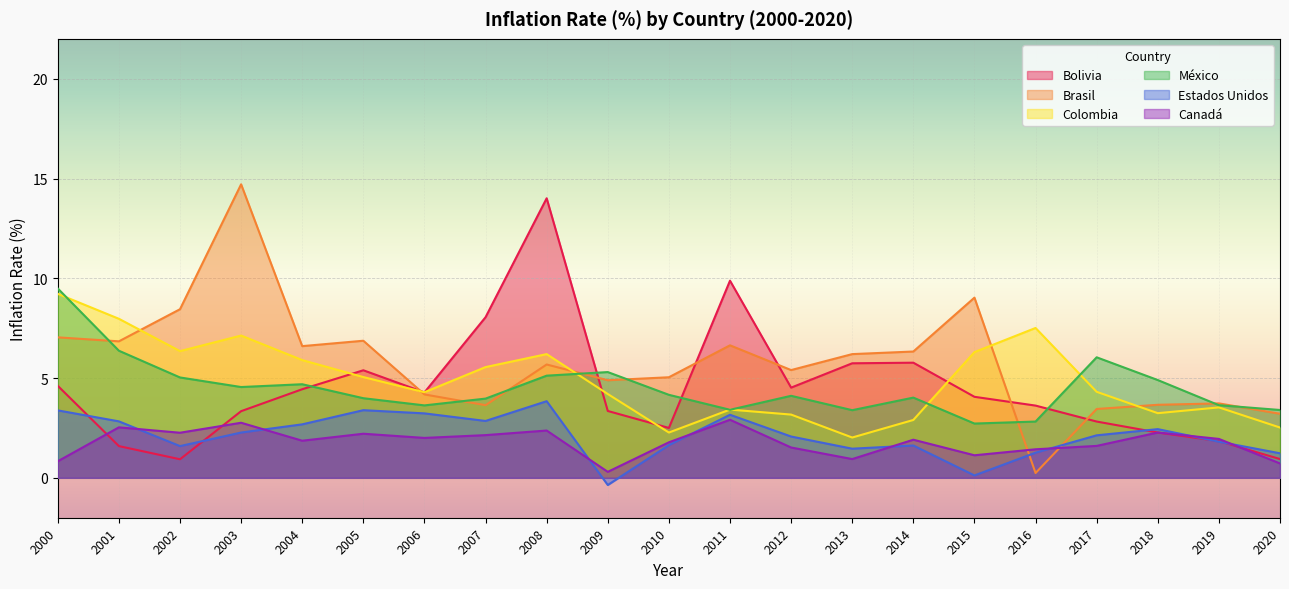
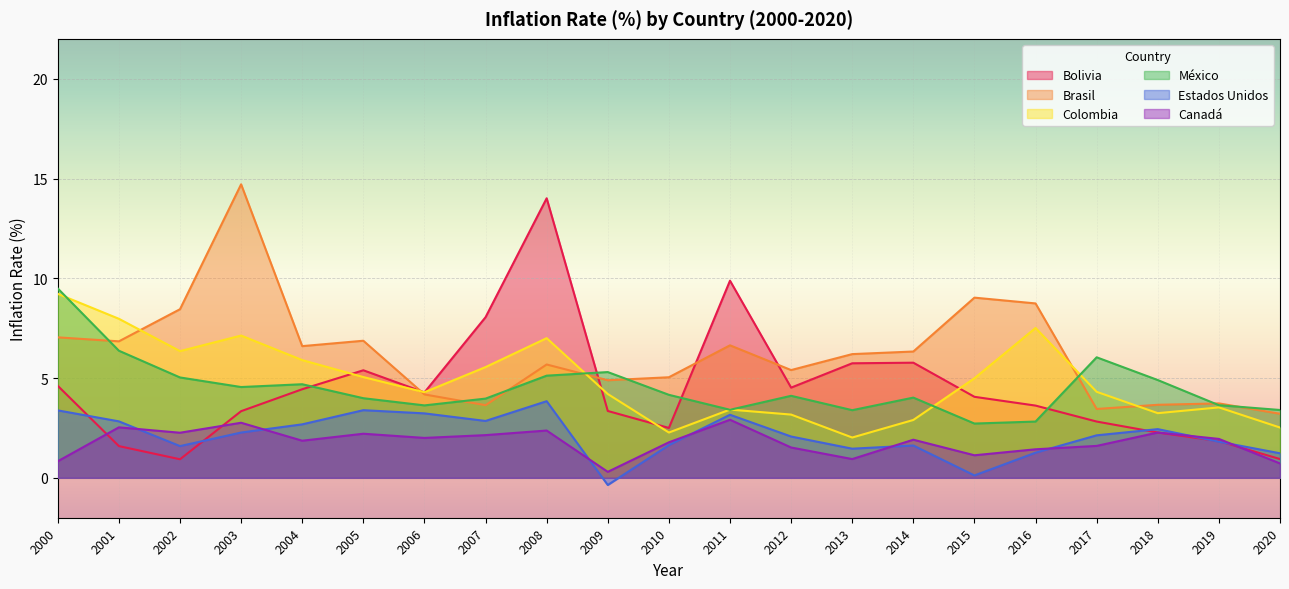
  {
    "Bolivia": {
      "2000": 4.6,
      "2001": 1.6,
      "2002": 0.9,
      "2003": 3.3,
      "2004": 4.4,
      "2005": 5.4,
      "2007": 8.1,
      "2008": 14.0,
      "2009": 3.4,
      "2010": 2.5,
      "2011": 9.9,
      "2012": 4.5,
      "2013": 5.7,
      "2014": 5.8,
      "2015": 4.1,
      "2016": 3.6,
      "2017": 2.8,
      "2020": 0.9
    },
    "Brasil": {
      "2000": 7.0,
      "2001": 6.8,
      "2002": 8.5,
      "2003": 14.7,
      "2004": 6.6,
      "2005": 6.9,
      "2007": 3.6,
      "2008": 5.7,
      "2009": 4.9,
      "2010": 5.0,
      "2011": 6.6,
      "2012": 5.4,
      "2013": 6.2,
      "2014": 6.3,
      "2015": 9.0,
-     "2016": 0.2,
+     "2016": 8.7,
      "2017": 3.5,
      "2018": 3.7,
      "2020": 3.2
    },
    "Colombia": {
      "2000": 9.2,
      "2001": 8.0,
      "2002": 6.4,
      "2003": 7.1,
      "2004": 5.9,
      "2005": 5.1,
      "2007": 5.6,
-     "2008": 6.2,
+     "2008": 7.0,
      "2009": 4.2,
      "2010": 2.3,
      "2012": 3.2,
      "2013": 2.0,
      "2014": 2.9,
-     "2015": 6.3,
+     "2015": 5.0,
      "2016": 7.5,
      "2017": 4.3,
      "2018": 3.2,
      "2020": 2.5
    },
    "México": {
      "2000": 9.5,
      "2001": 6.4,
      "2002": 5.0,
      "2003": 4.6,
      "2004": 4.7,
      "2005": 4.0,
      "2006": 3.6,
      "2007": 4.0,
      "2008": 5.1,
      "2009": 5.3,
      "2010": 4.2,
      "2012": 4.1,
      "2013": 3.4,
      "2014": 4.0,
      "2015": 2.7,
      "2016": 2.8,
      "2017": 6.0,
      "2018": 4.9,
      "2020": 3.4
    },
    "Canadá": {
      "2000": 0.8,
      "2001": 2.5,
      "2002": 2.3,
      "2003": 2.8,
      "2004": 1.9,
      "2005": 2.2,
      "2006": 2.0,
      "2007": 2.1,
      "2008": 2.4,
      "2009": 0.3,
      "2010": 1.8,
      "2011": 2.9,
      "2012": 1.5,
      "2013": 0.9,
      "2014": 1.9,
      "2015": 1.1,
      "2016": 1.4,
      "2017": 1.6,
      "2020": 0.7
    }
  }
